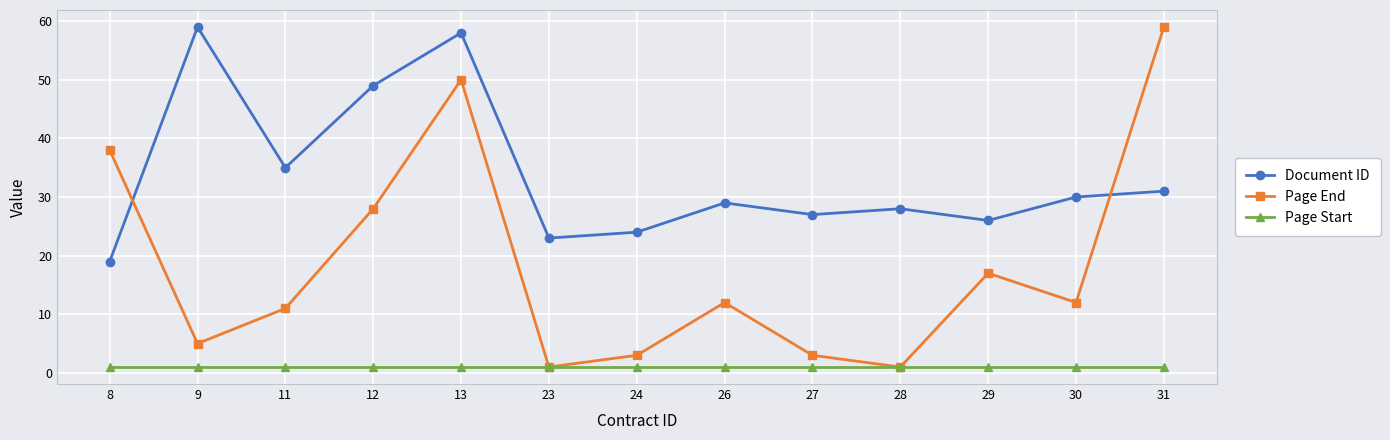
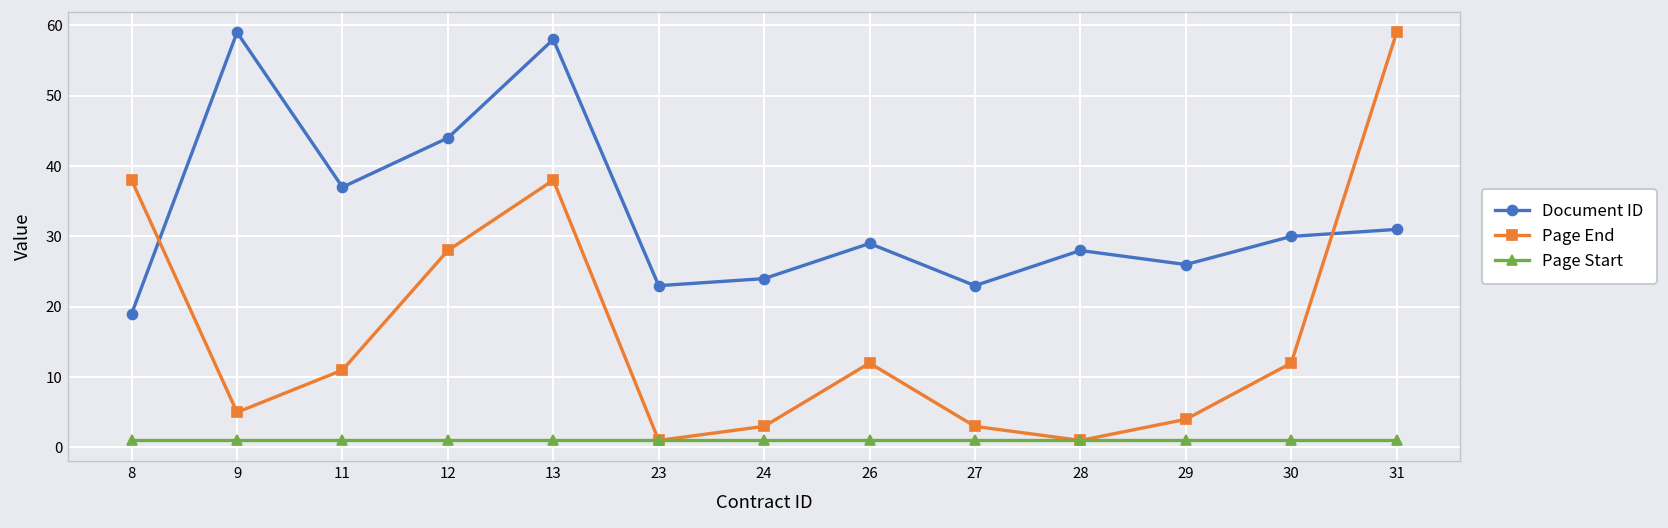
  {
    "Document ID": {
      "8": 19,
      "9": 59,
-     "11": 35,
-     "12": 49,
+     "11": 37,
+     "12": 44,
      "13": 58,
      "23": 23,
      "24": 24,
      "26": 29,
-     "27": 27,
+     "27": 23,
      "28": 28,
      "29": 26,
      "30": 30,
      "31": 31
    },
    "Page End": {
      "8": 38,
      "9": 5,
      "11": 11,
      "12": 28,
-     "13": 50,
+     "13": 38,
      "24": 3,
      "26": 12,
      "27": 3,
-     "29": 17,
+     "29": 4,
      "30": 12,
      "31": 59
    },
    "Page Start": {
      "8": 1,
      "9": 1,
      "11": 1,
      "12": 1,
      "13": 1,
      "24": 1,
      "26": 1,
      "27": 1,
      "29": 1,
      "30": 1,
      "31": 1
    }
  }
